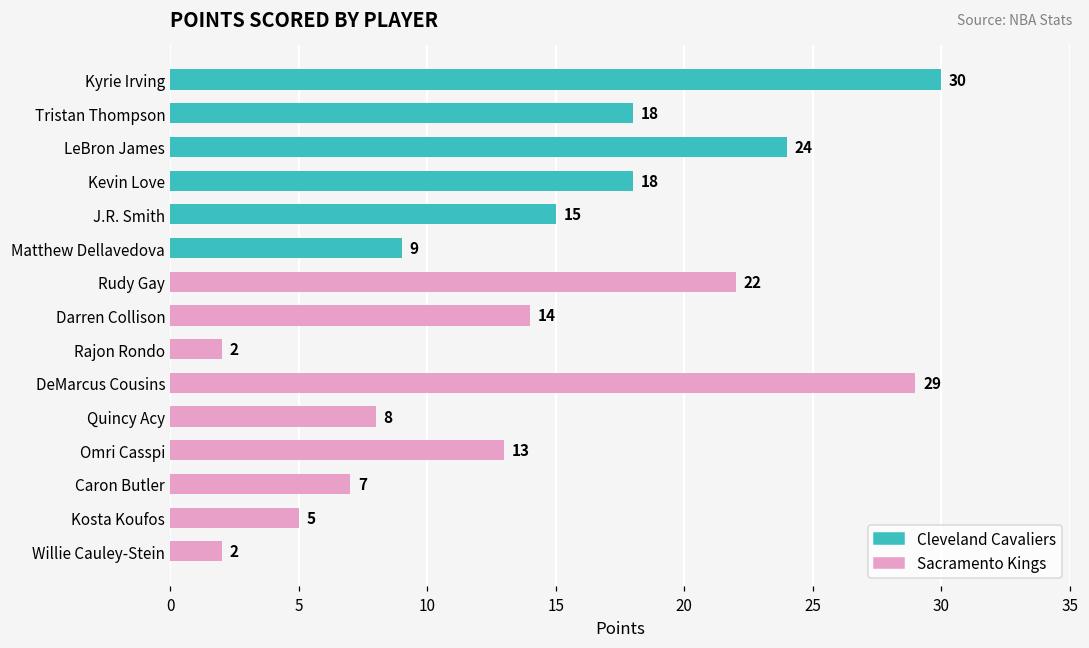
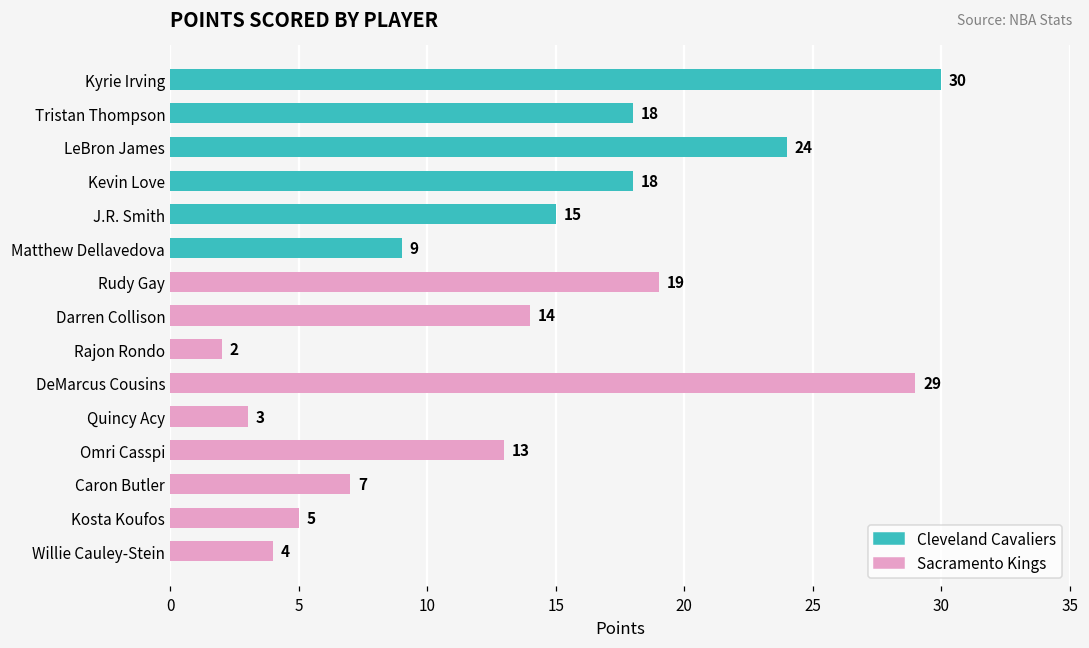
  {
    "Kyrie Irving": 30,
    "Tristan Thompson": 18,
    "LeBron James": 24,
    "Kevin Love": 18,
    "J.R. Smith": 15,
    "Matthew Dellavedova": 9,
-   "Rudy Gay": 22,
+   "Rudy Gay": 19,
    "Darren Collison": 14,
    "Rajon Rondo": 2,
    "DeMarcus Cousins": 29,
-   "Quincy Acy": 8,
+   "Quincy Acy": 3,
    "Omri Casspi": 13,
    "Caron Butler": 7,
    "Kosta Koufos": 5,
-   "Willie Cauley-Stein": 2
+   "Willie Cauley-Stein": 4
  }
